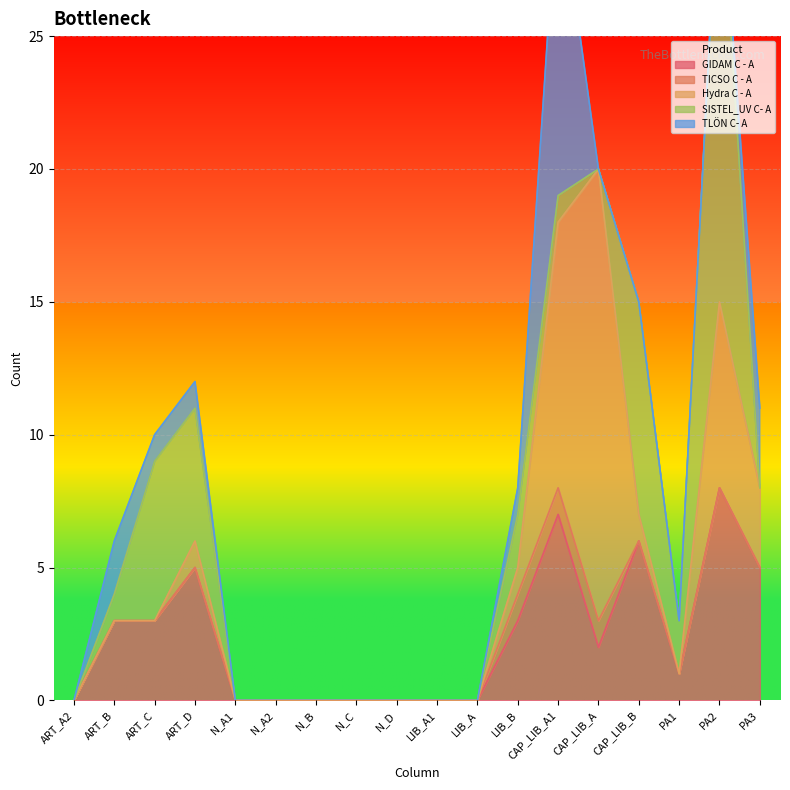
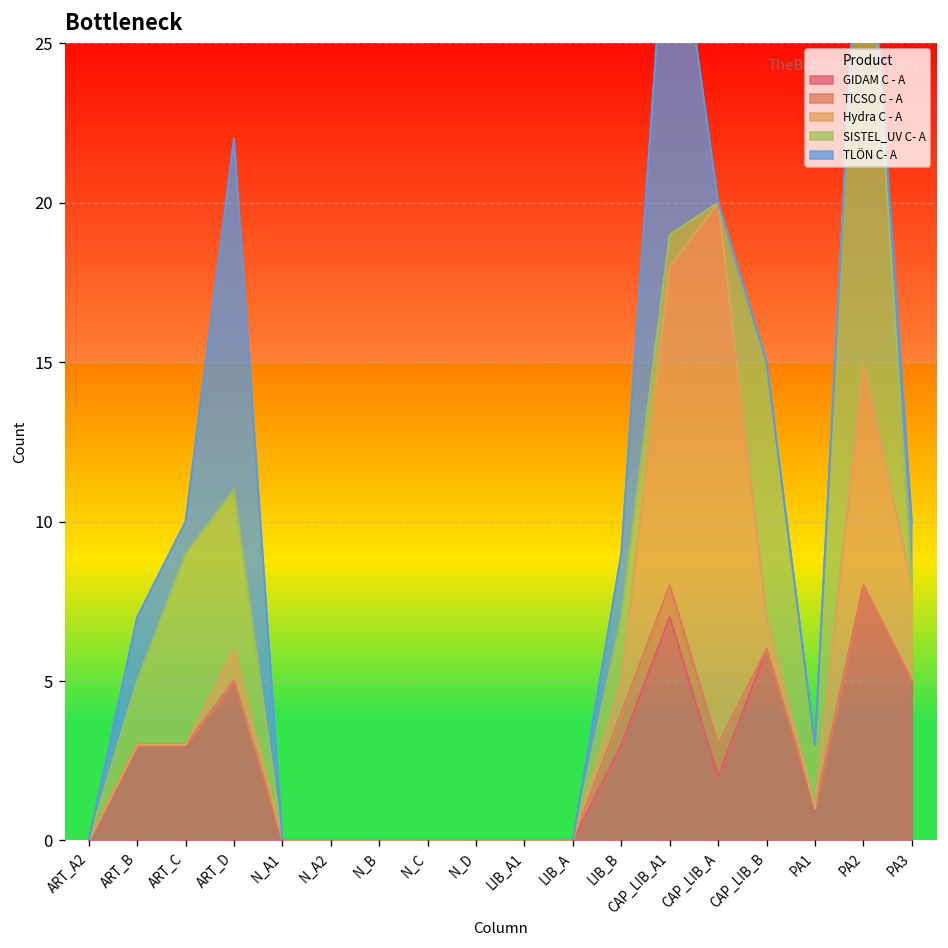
  {
    "SISTEL_UV C- A": {
-     "ART_B": 1,
+     "ART_B": 2,
      "ART_C": 6,
      "ART_D": 5,
      "LIB_B": 2,
      "CAP_LIB_A1": 1
    },
    "TLÖN C- A": {
      "ART_B": 2,
      "ART_C": 1,
-     "ART_D": 1,
-     "LIB_B": 1,
-     "PA3": 3
+     "ART_D": 11,
+     "LIB_B": 2,
+     "PA3": 2
    }
  }
